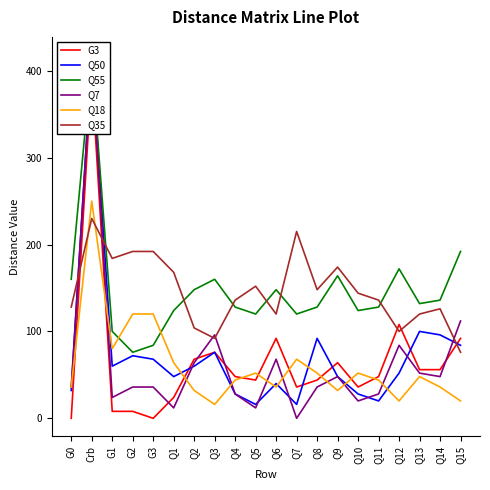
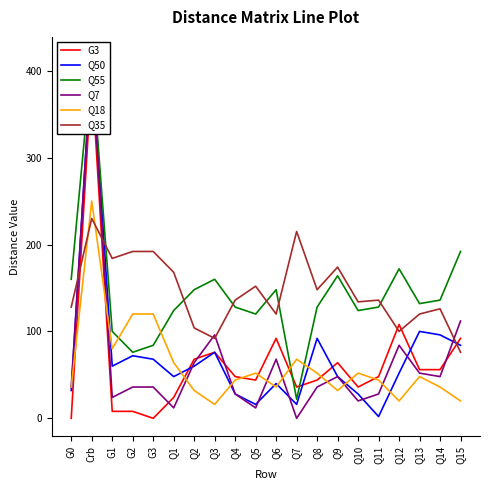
  {
    "G3": {
      "G0": 0,
      "G1": 10,
      "G2": 10,
      "G3": 0,
      "Q1": 20,
      "Q2": 70,
      "Q4": 50,
      "Q5": 40,
      "Q6": 90,
      "Q7": 40,
      "Q8": 40,
      "Q9": 60,
      "Q10": 40,
      "Q11": 50,
      "Q12": 110,
      "Q13": 60,
      "Q14": 60,
      "Q15": 90
    },
    "Q50": {
      "G0": 30,
      "G1": 60,
      "G2": 70,
      "G3": 70,
      "Q1": 50,
      "Q2": 60,
      "Q5": 20,
      "Q6": 40,
      "Q7": 20,
      "Q8": 90,
      "Q10": 30,
-     "Q11": 20,
+     "Q11": 0,
      "Q12": 50,
      "Q13": 100,
      "Q14": 100,
      "Q15": 80
    },
    "Q55": {
      "G0": 160,
      "G1": 100,
      "G2": 80,
      "G3": 80,
      "Q1": 120,
      "Q2": 150,
      "Q3": 160,
      "Q4": 130,
      "Q5": 120,
      "Q6": 150,
-     "Q7": 120,
+     "Q7": 20,
      "Q8": 130,
      "Q9": 160,
      "Q10": 120,
      "Q11": 130,
      "Q12": 170,
      "Q13": 130,
      "Q14": 140,
      "Q15": 190
    },
    "Q7": {
      "G1": 20,
      "G2": 40,
      "G3": 40,
      "Q1": 10,
      "Q2": 60,
      "Q3": 100,
      "Q5": 10,
      "Q6": 70,
      "Q7": 0,
      "Q8": 40,
      "Q10": 20,
      "Q11": 30,
      "Q12": 80,
      "Q13": 50,
      "Q14": 50,
      "Q15": 110
    },
    "Q18": {
      "Crb": 250,
      "G1": 80,
      "G2": 120,
      "G3": 120,
      "Q1": 60,
      "Q2": 30,
      "Q3": 20,
      "Q4": 40,
      "Q5": 50,
      "Q6": 40,
      "Q7": 70,
      "Q8": 50,
      "Q9": 30,
      "Q10": 50,
      "Q11": 40,
      "Q12": 20,
      "Q13": 50,
      "Q14": 40,
      "Q15": 20
    },
    "Q35": {
      "G0": 130,
      "Crb": 230,
      "G1": 180,
      "G2": 190,
      "G3": 190,
      "Q1": 170,
      "Q2": 100,
      "Q3": 90,
      "Q4": 140,
      "Q5": 150,
      "Q6": 120,
      "Q7": 220,
      "Q8": 150,
      "Q9": 170,
-     "Q10": 140,
+     "Q10": 130,
      "Q11": 140,
      "Q12": 100,
      "Q13": 120,
      "Q14": 130,
      "Q15": 80
    }
  }
